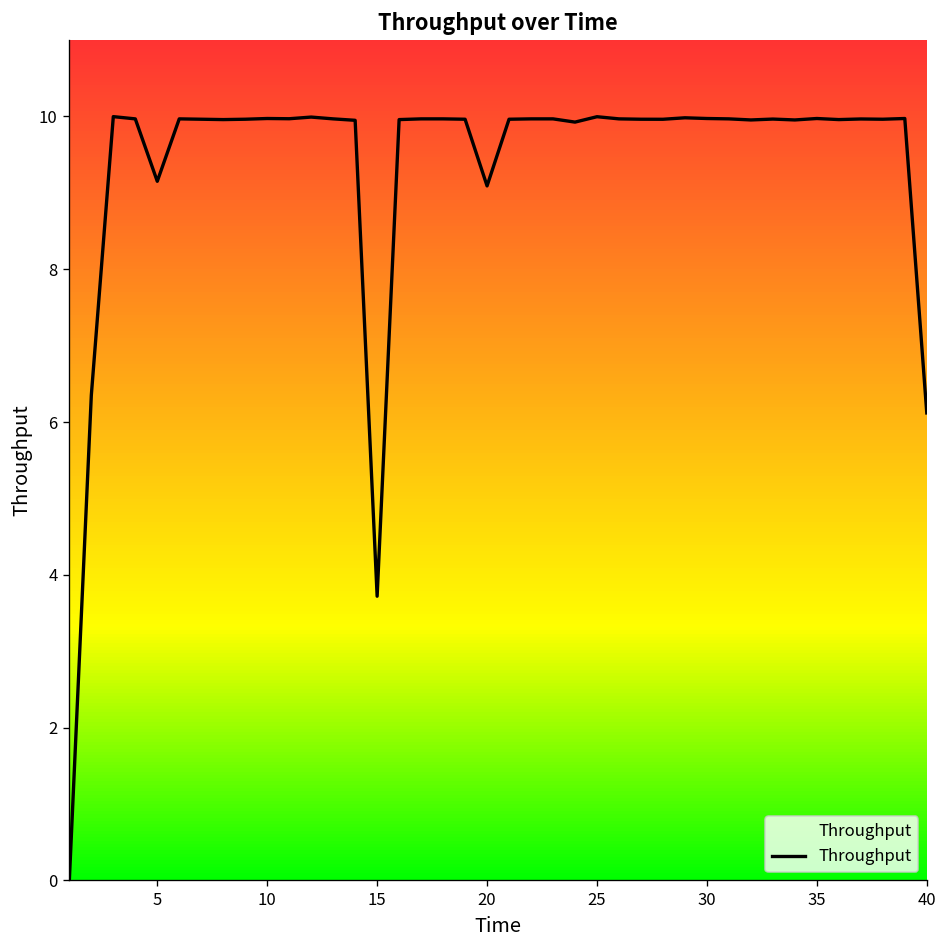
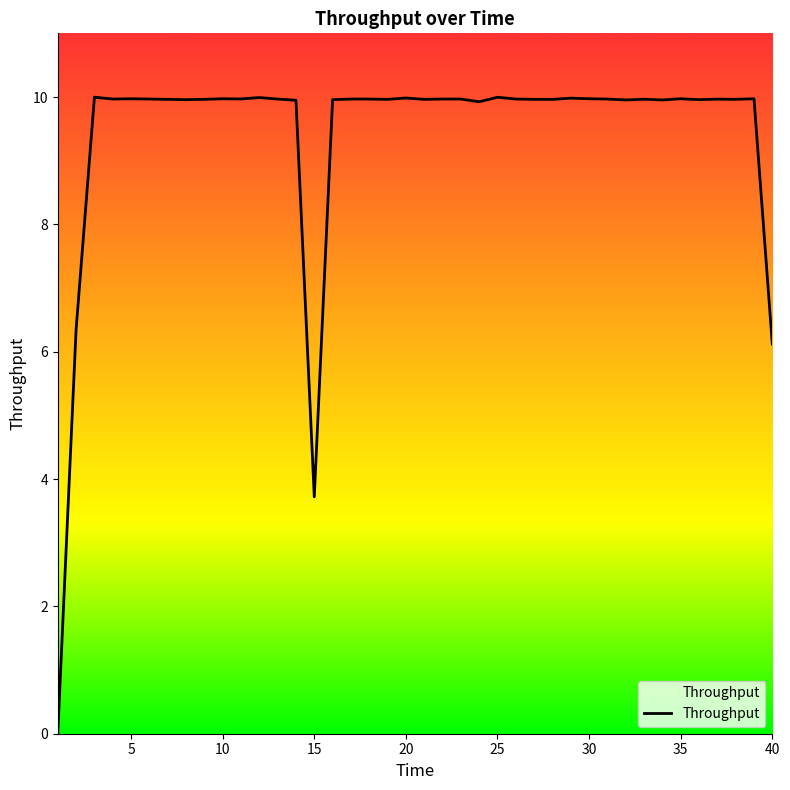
  {
-   "5": 9.2,
+   "5": 10.0,
    "10": 10.0,
    "15": 3.7,
-   "20": 9.1,
+   "20": 10.0,
    "25": 10.0,
    "30": 10.0,
    "35": 10.0,
    "40": 6.1
  }
